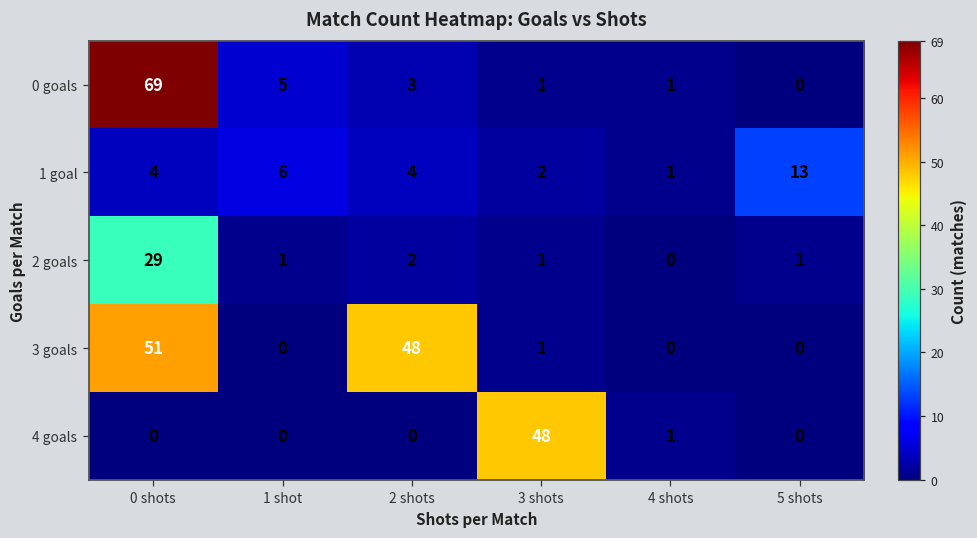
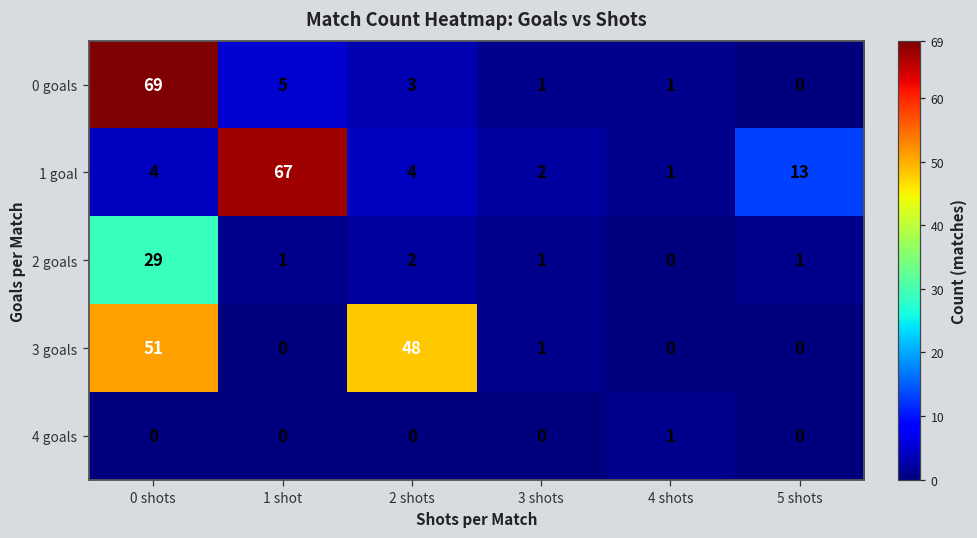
  {
    "0 goals": {
      "0 shots": 69,
      "1 shot": 5,
      "2 shots": 3,
      "3 shots": 1,
      "4 shots": 1,
      "5 shots": 0
    },
    "1 goal": {
      "0 shots": 4,
-     "1 shot": 6,
+     "1 shot": 67,
      "2 shots": 4,
      "3 shots": 2,
      "4 shots": 1,
      "5 shots": 13
    },
    "2 goals": {
      "0 shots": 29,
      "1 shot": 1,
      "2 shots": 2,
      "3 shots": 1,
      "4 shots": 0,
      "5 shots": 1
    },
    "3 goals": {
      "0 shots": 51,
      "1 shot": 0,
      "2 shots": 48,
      "3 shots": 1,
      "4 shots": 0,
      "5 shots": 0
    },
    "4 goals": {
      "0 shots": 0,
      "1 shot": 0,
      "2 shots": 0,
-     "3 shots": 48,
+     "3 shots": 0,
      "4 shots": 1,
      "5 shots": 0
    }
  }
